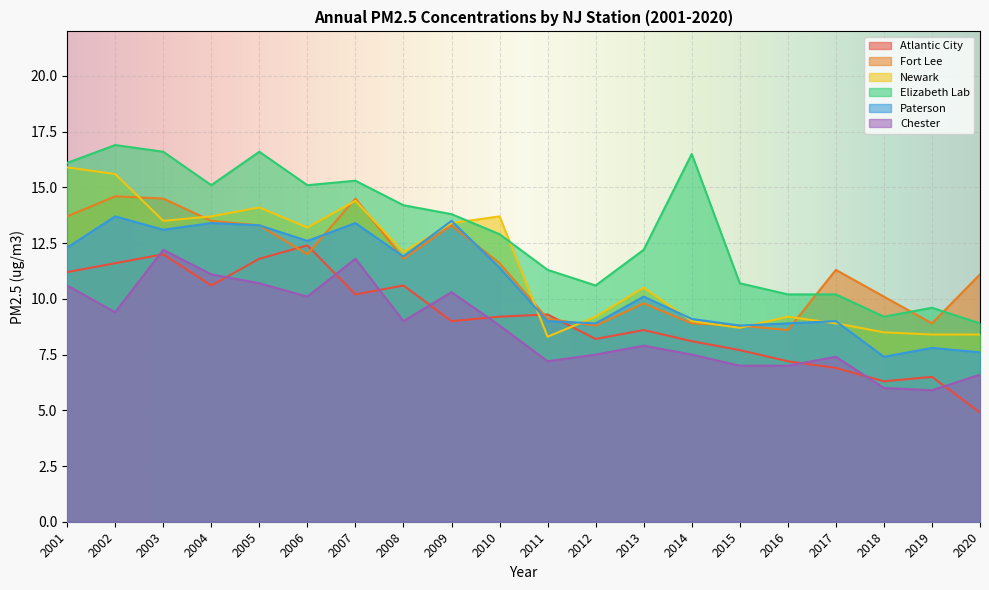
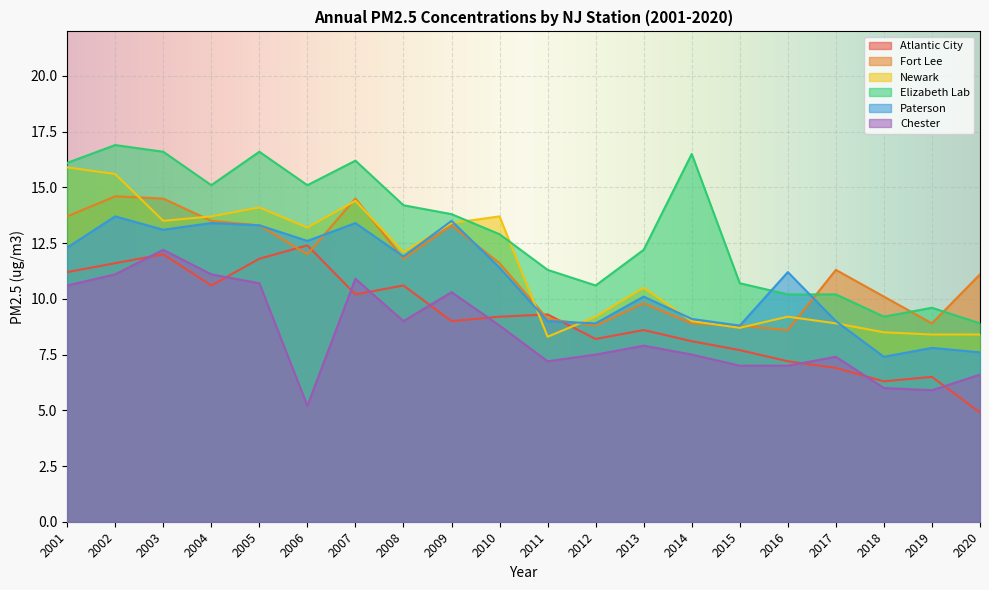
  {
    "Elizabeth Lab": {
      "2001": 16.1,
      "2002": 16.9,
      "2003": 16.6,
      "2004": 15.1,
      "2005": 16.6,
      "2006": 15.1,
-     "2007": 15.3,
+     "2007": 16.2,
      "2008": 14.2,
      "2009": 13.8,
      "2010": 12.9,
      "2011": 11.3,
      "2012": 10.6,
      "2013": 12.2,
      "2014": 16.5,
      "2015": 10.7,
      "2016": 10.2,
      "2017": 10.2,
      "2018": 9.2,
      "2019": 9.6,
      "2020": 8.9
    },
    "Paterson": {
      "2001": 12.3,
      "2002": 13.7,
      "2003": 13.1,
      "2006": 12.6,
      "2007": 13.4,
      "2010": 11.4,
      "2013": 10.1,
-     "2016": 8.9,
+     "2016": 11.2,
      "2018": 7.4,
      "2019": 7.8,
      "2020": 7.6
    },
    "Chester": {
      "2001": 10.6,
-     "2002": 9.4,
+     "2002": 11.1,
      "2003": 12.2,
      "2004": 11.1,
      "2005": 10.7,
-     "2006": 10.1,
-     "2007": 11.8,
+     "2006": 5.2,
+     "2007": 10.9,
      "2008": 9.0,
      "2009": 10.3,
      "2010": 8.8,
      "2011": 7.2,
      "2012": 7.5,
      "2013": 7.9,
      "2014": 7.5,
      "2015": 7.0,
      "2016": 7.0,
      "2017": 7.4,
      "2018": 6.0,
      "2019": 5.9,
      "2020": 6.6
    }
  }
